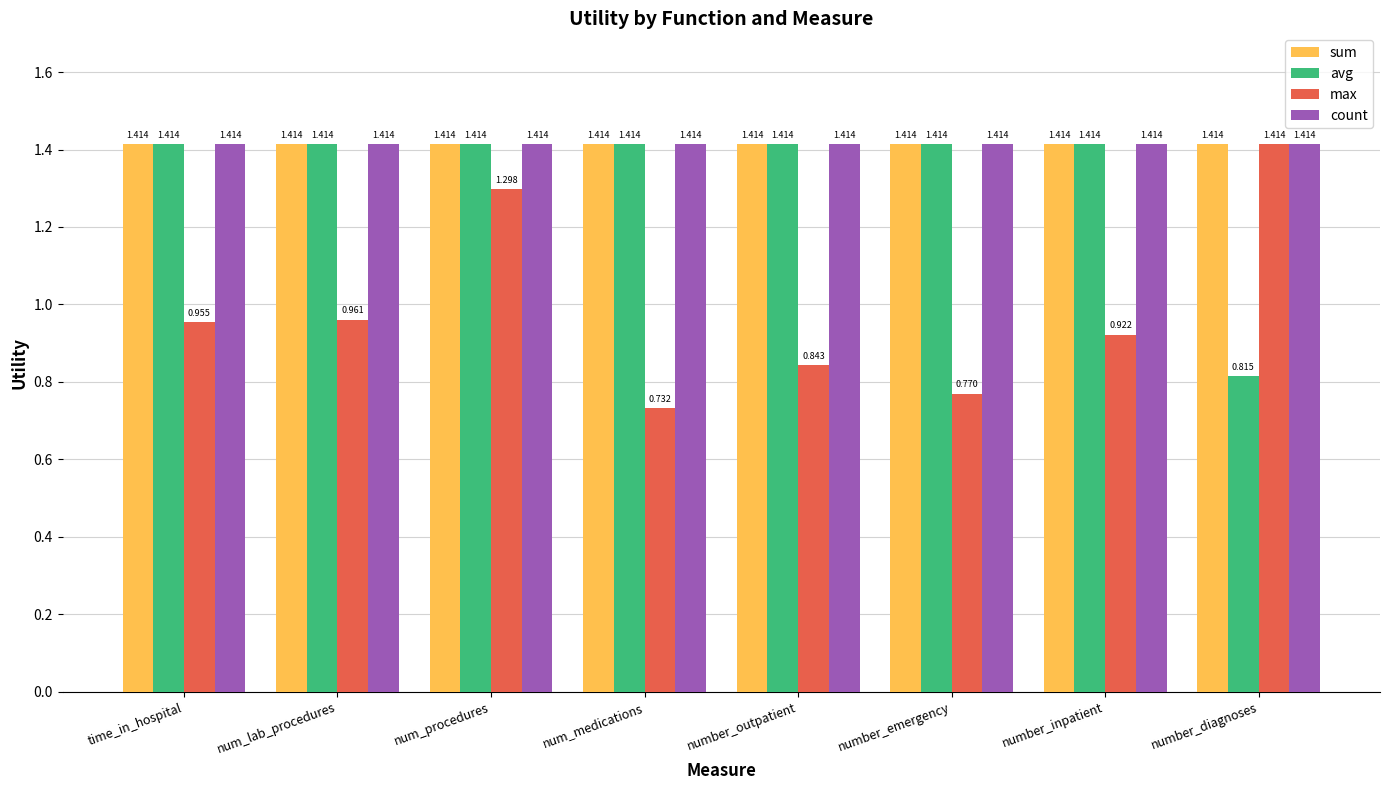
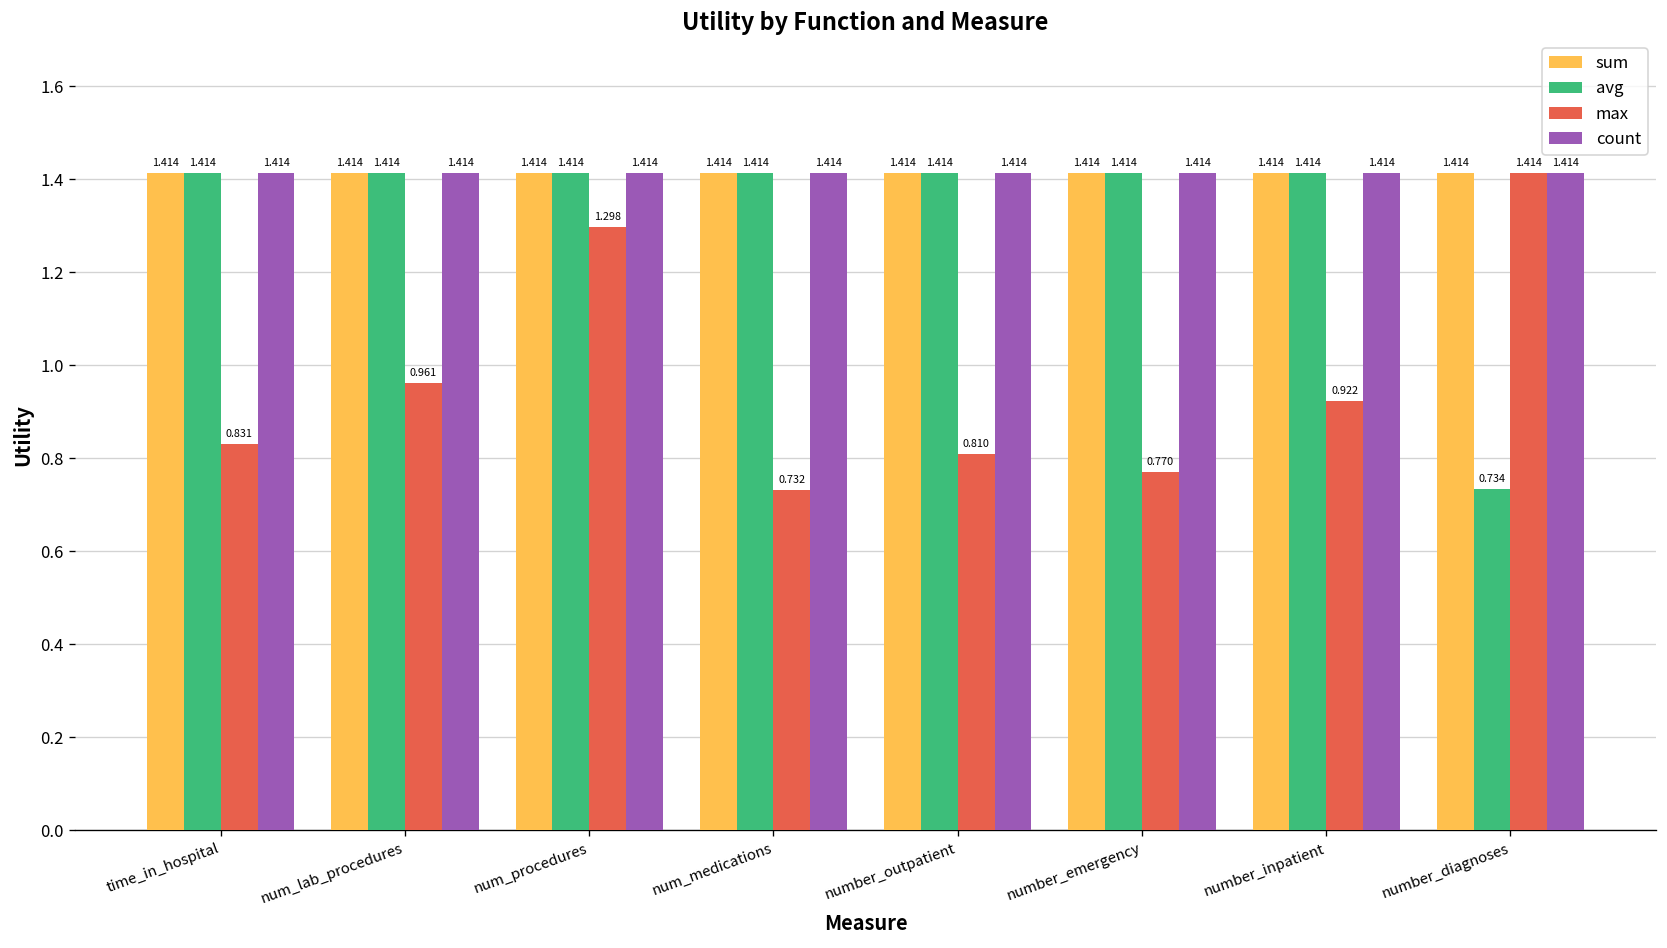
  {
    "sum": {
      "time_in_hospital": 1.414,
      "num_lab_procedures": 1.414,
      "num_procedures": 1.414,
      "num_medications": 1.414,
      "number_outpatient": 1.414,
      "number_emergency": 1.414,
      "number_inpatient": 1.414,
      "number_diagnoses": 1.414
    },
    "avg": {
      "time_in_hospital": 1.414,
      "num_lab_procedures": 1.414,
      "num_procedures": 1.414,
      "num_medications": 1.414,
      "number_outpatient": 1.414,
      "number_emergency": 1.414,
      "number_inpatient": 1.414,
-     "number_diagnoses": 0.815
+     "number_diagnoses": 0.734
    },
    "max": {
-     "time_in_hospital": 0.955,
+     "time_in_hospital": 0.831,
      "num_lab_procedures": 0.961,
      "num_procedures": 1.298,
      "num_medications": 0.732,
-     "number_outpatient": 0.843,
+     "number_outpatient": 0.810,
      "number_emergency": 0.770,
      "number_inpatient": 0.922,
      "number_diagnoses": 1.414
    },
    "count": {
      "time_in_hospital": 1.414,
      "num_lab_procedures": 1.414,
      "num_procedures": 1.414,
      "num_medications": 1.414,
      "number_outpatient": 1.414,
      "number_emergency": 1.414,
      "number_inpatient": 1.414,
      "number_diagnoses": 1.414
    }
  }
